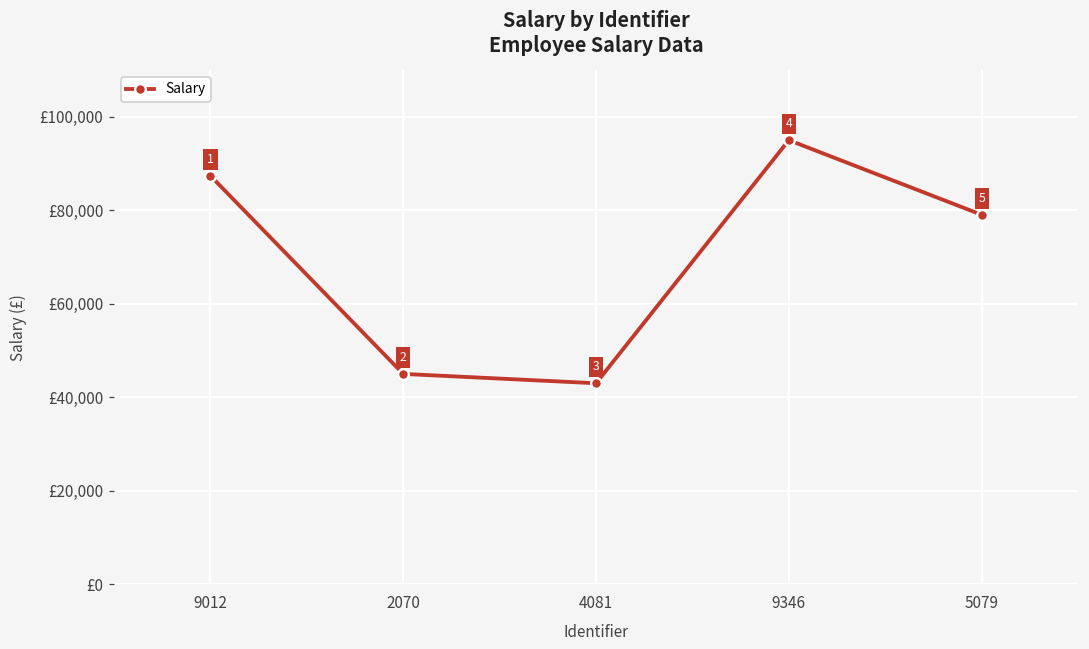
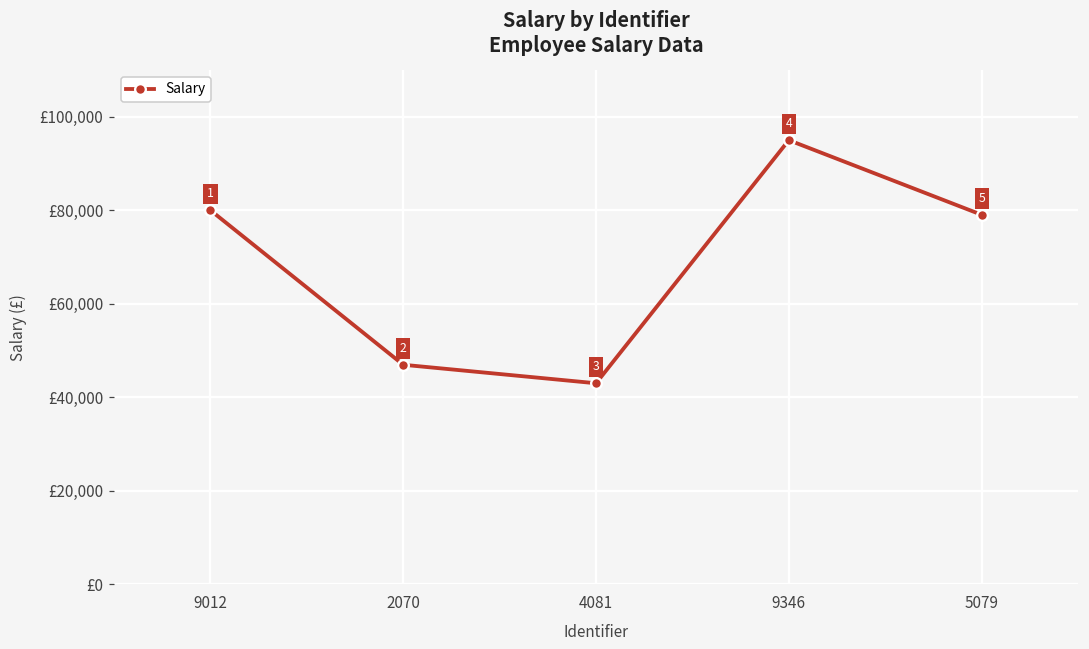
  {
-   "9012": "£87,000",
-   "2070": "£45,000"
+   "9012": "£80,000",
+   "2070": "£47,000"
  }
